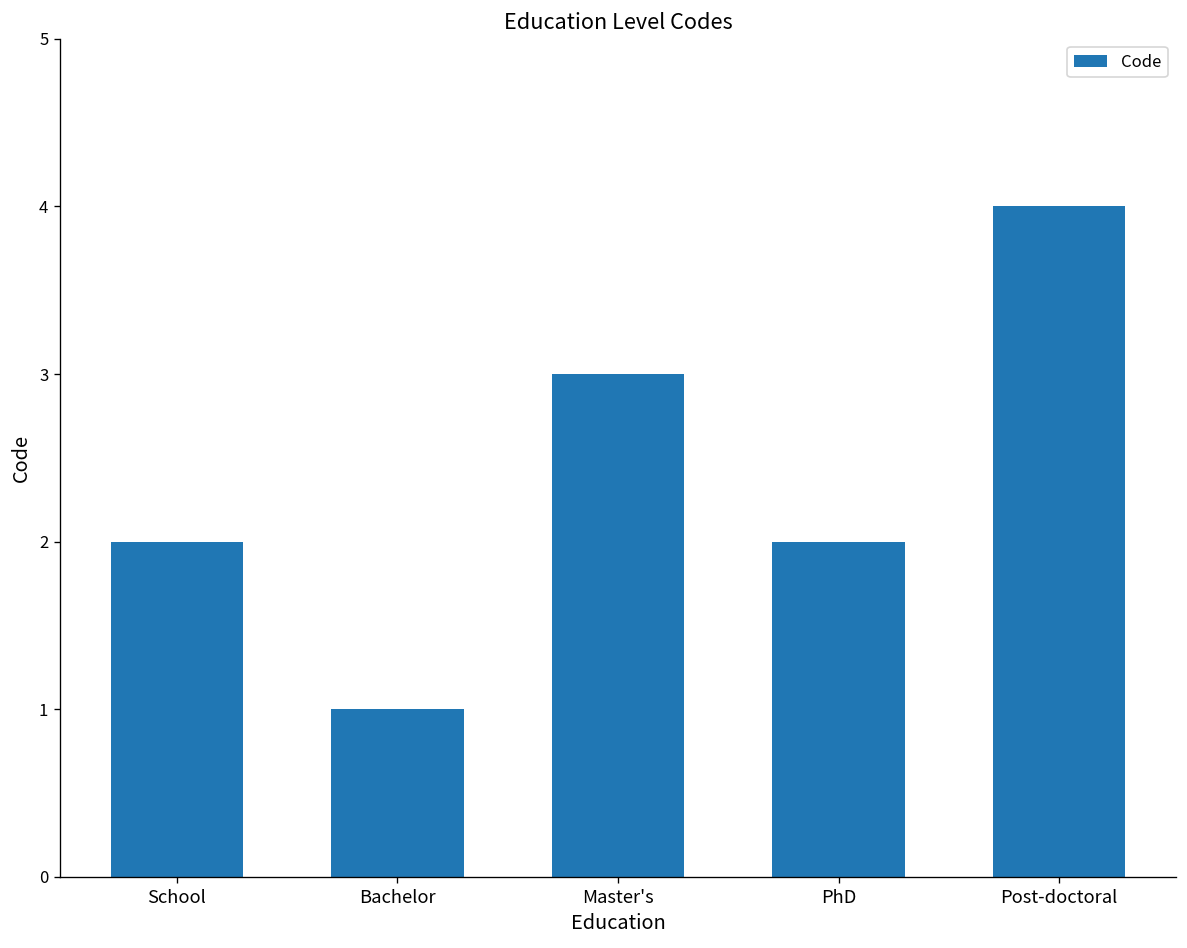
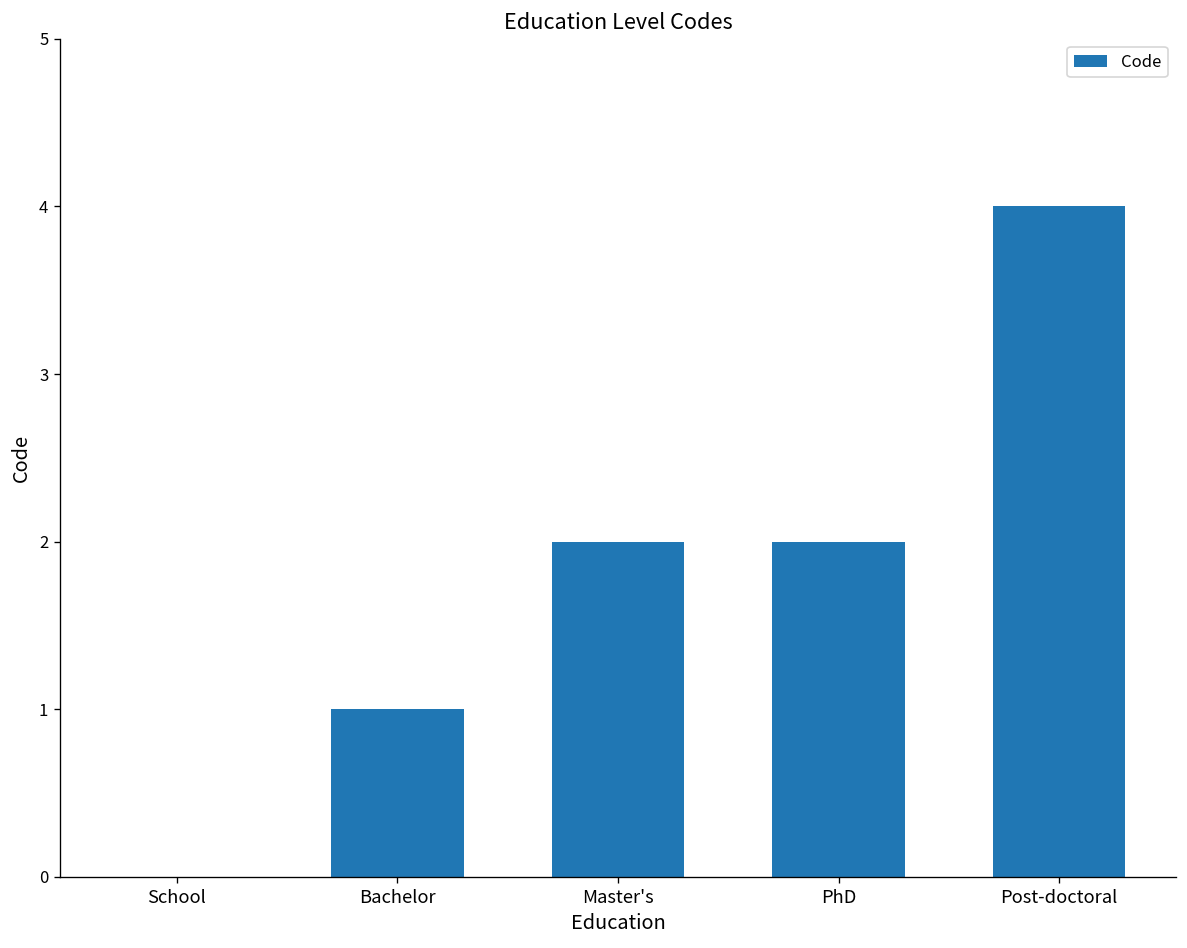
  {
-   "School": 2,
+   "School": 0,
    "Bachelor": 1,
-   "Master's": 3,
+   "Master's": 2,
    "PhD": 2,
    "Post-doctoral": 4
  }
